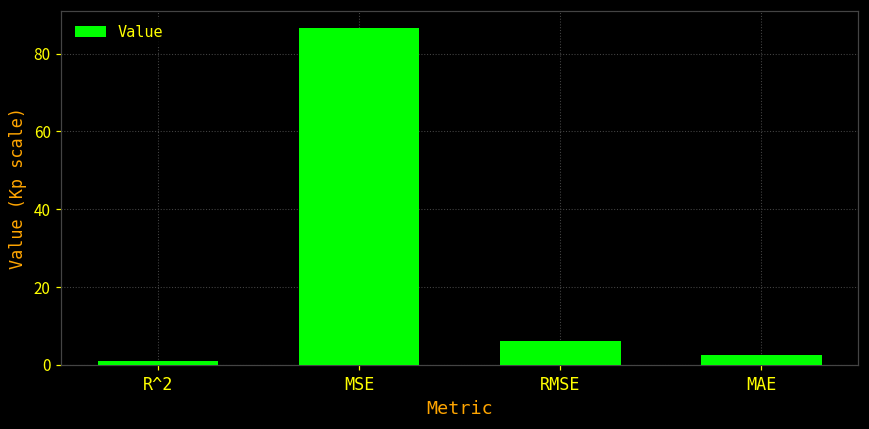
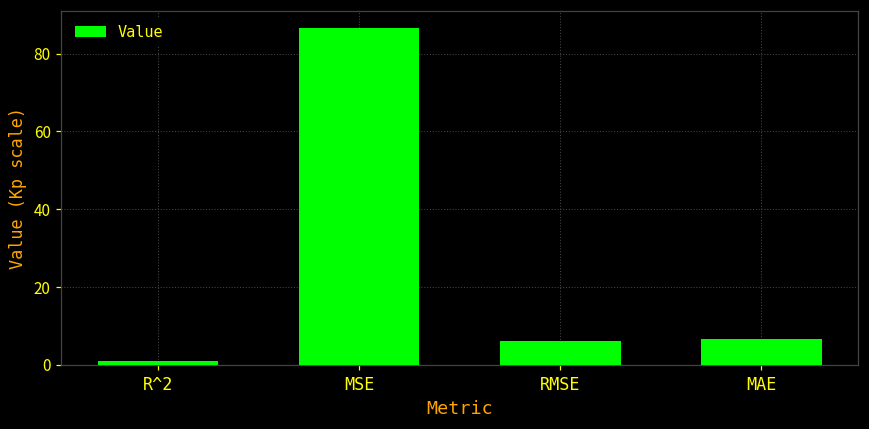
  {
    "R^2": 1,
    "MSE": 87,
    "RMSE": 6,
-   "MAE": 2
+   "MAE": 7
  }
